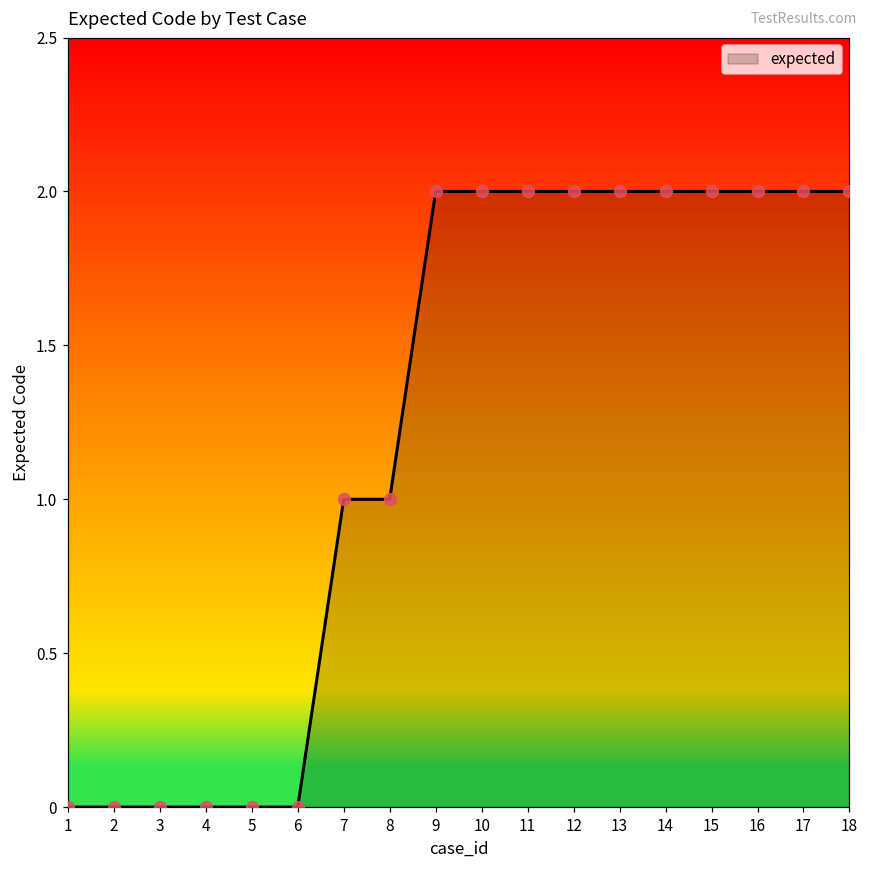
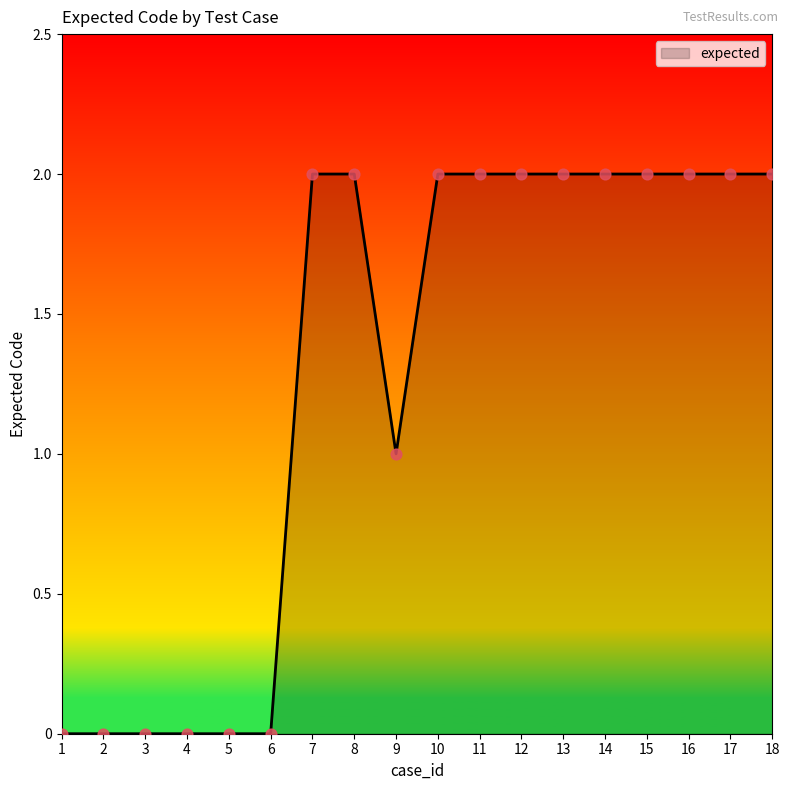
  {
    "1": 0,
    "2": 0,
    "3": 0,
    "4": 0,
    "5": 0,
    "6": 0,
-   "7": 1,
-   "8": 1,
-   "9": 2,
+   "7": 2,
+   "8": 2,
+   "9": 1,
    "10": 2,
    "11": 2,
    "12": 2,
    "13": 2,
    "14": 2,
    "15": 2,
    "16": 2,
    "17": 2,
    "18": 2
  }
